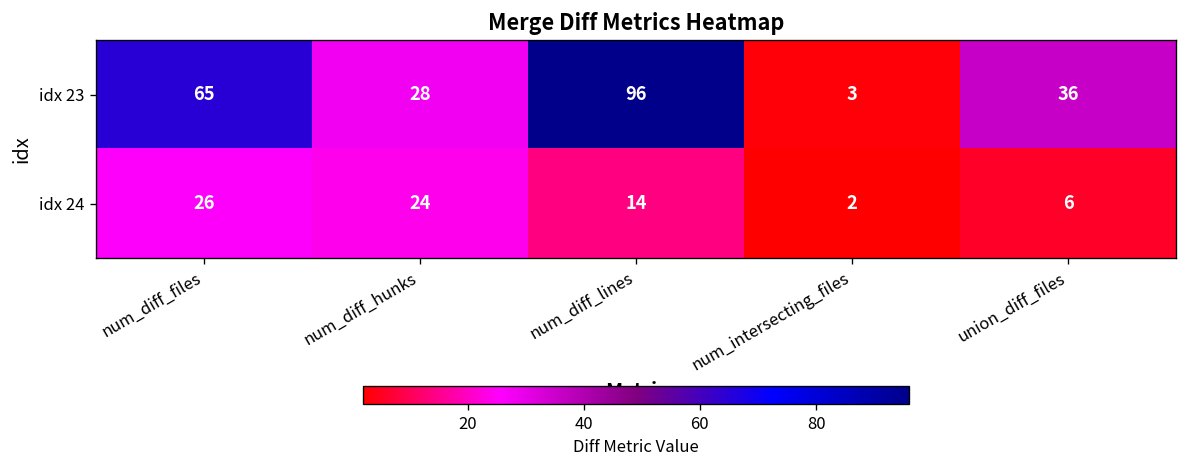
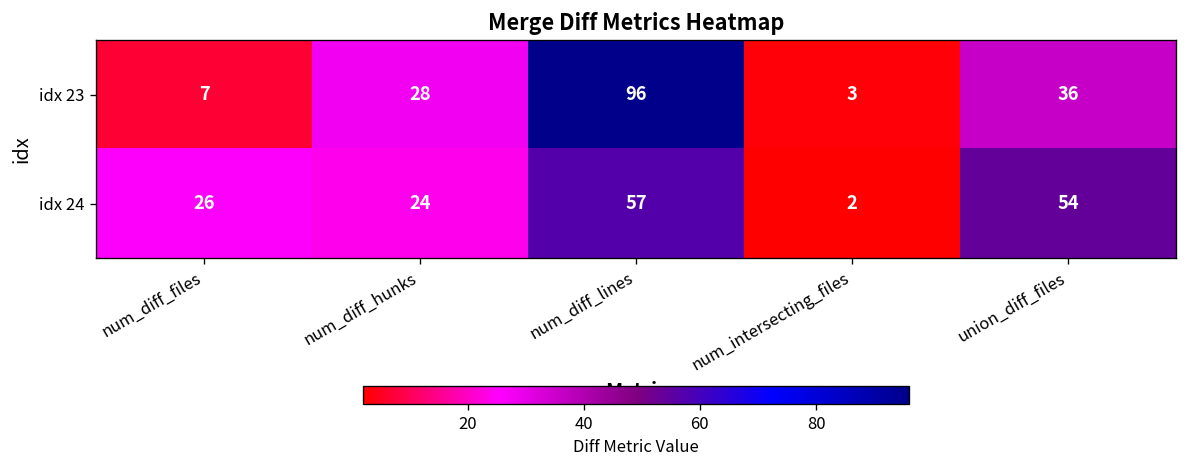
  {
    "idx 23": {
-     "num_diff_files": 65,
+     "num_diff_files": 7,
      "num_diff_hunks": 28,
      "num_diff_lines": 96,
      "num_intersecting_files": 3,
      "union_diff_files": 36
    },
    "idx 24": {
      "num_diff_files": 26,
      "num_diff_hunks": 24,
-     "num_diff_lines": 14,
+     "num_diff_lines": 57,
      "num_intersecting_files": 2,
-     "union_diff_files": 6
+     "union_diff_files": 54
    }
  }
